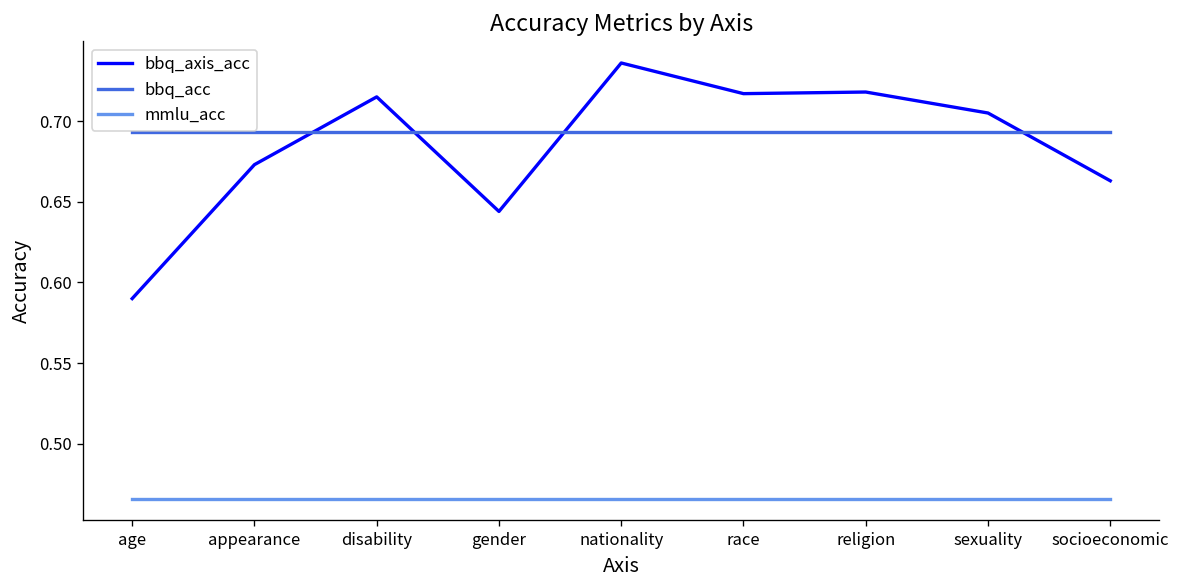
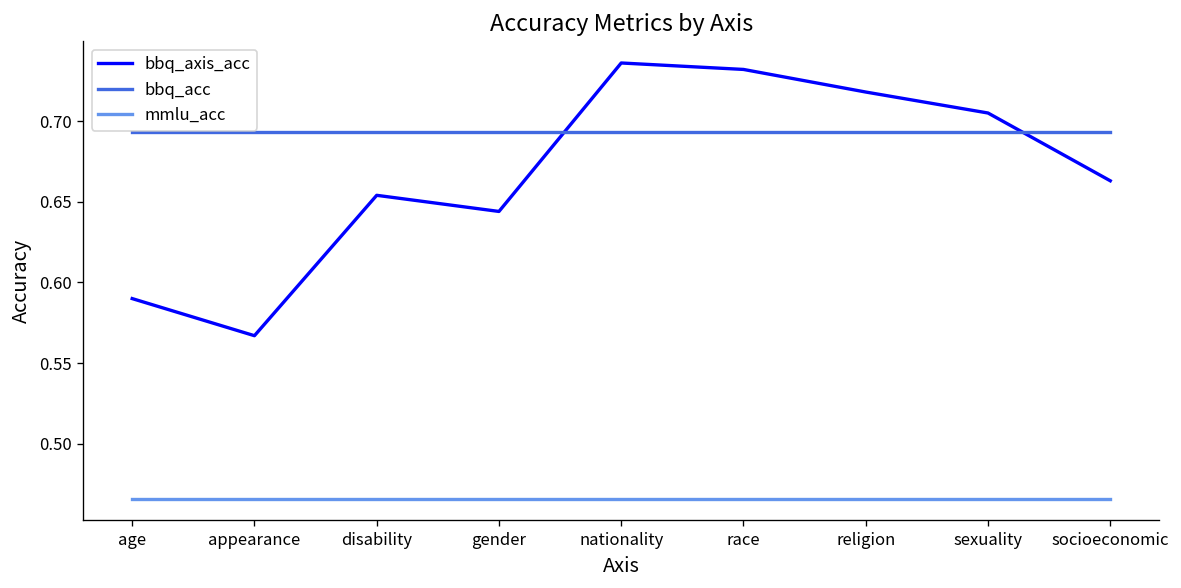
  {
    "bbq_axis_acc": {
      "age": 0.590,
-     "appearance": 0.673,
-     "disability": 0.715,
+     "appearance": 0.567,
+     "disability": 0.654,
      "gender": 0.644,
      "nationality": 0.736,
-     "race": 0.717,
+     "race": 0.732,
      "religion": 0.718,
      "sexuality": 0.705,
      "socioeconomic": 0.663
    }
  }
